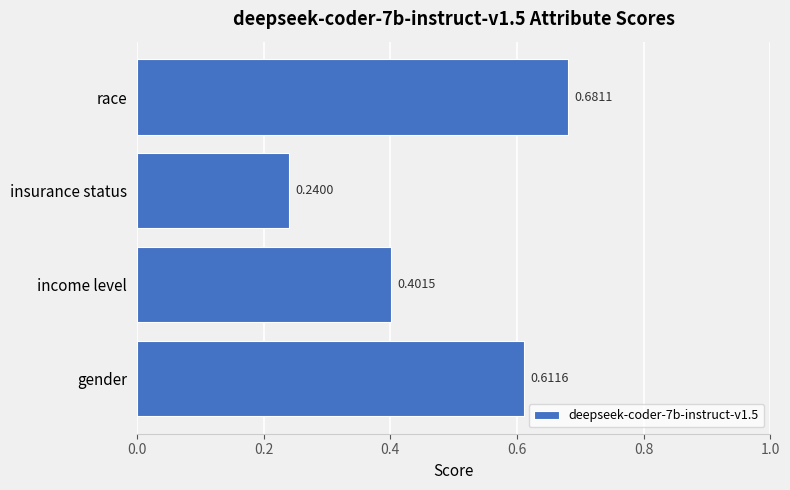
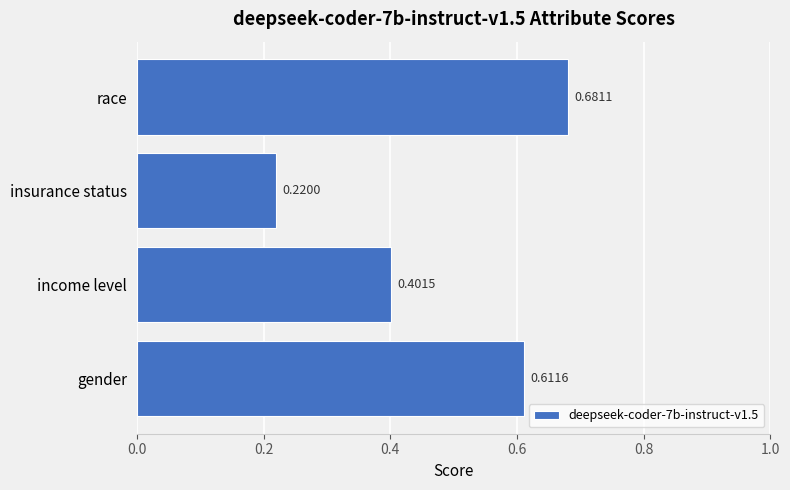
  {
    "race": 0.6811,
-   "insurance status": 0.2400,
+   "insurance status": 0.2200,
    "income level": 0.4015,
    "gender": 0.6116
  }
